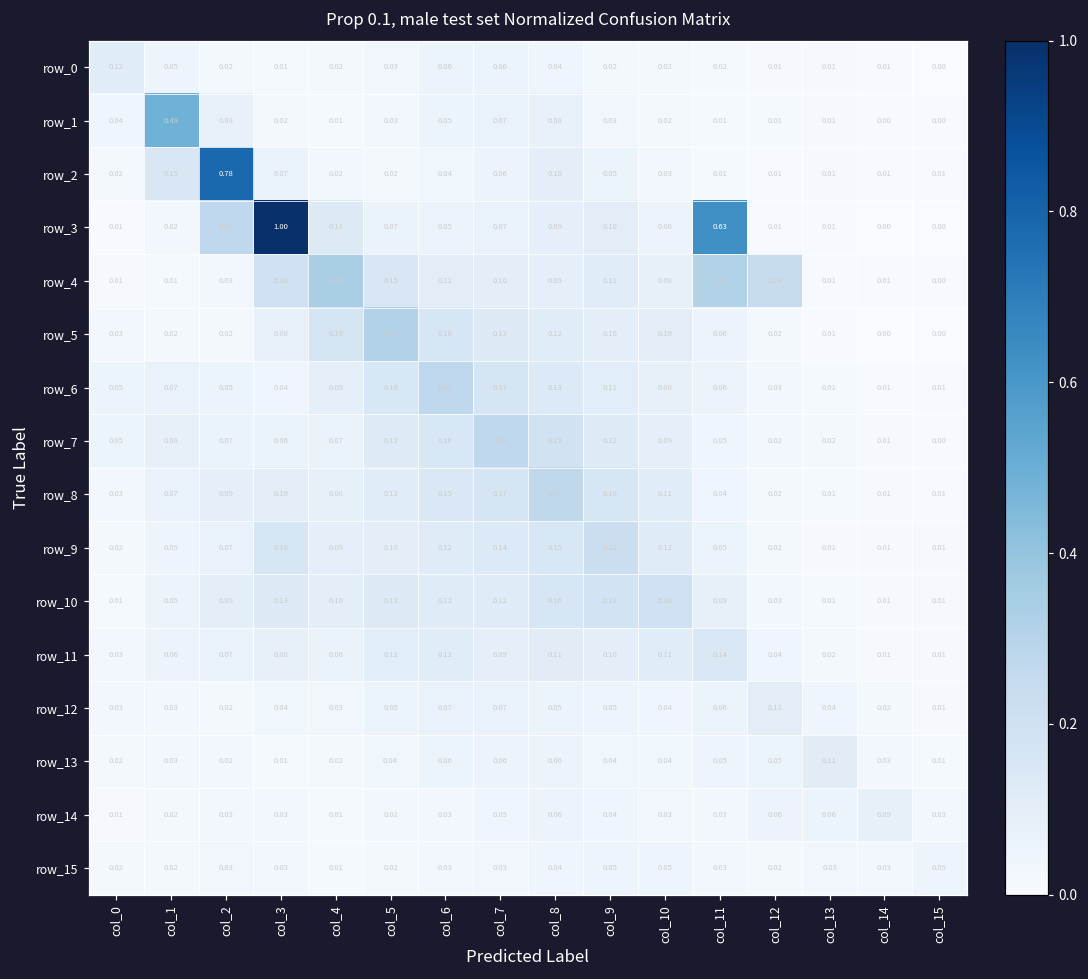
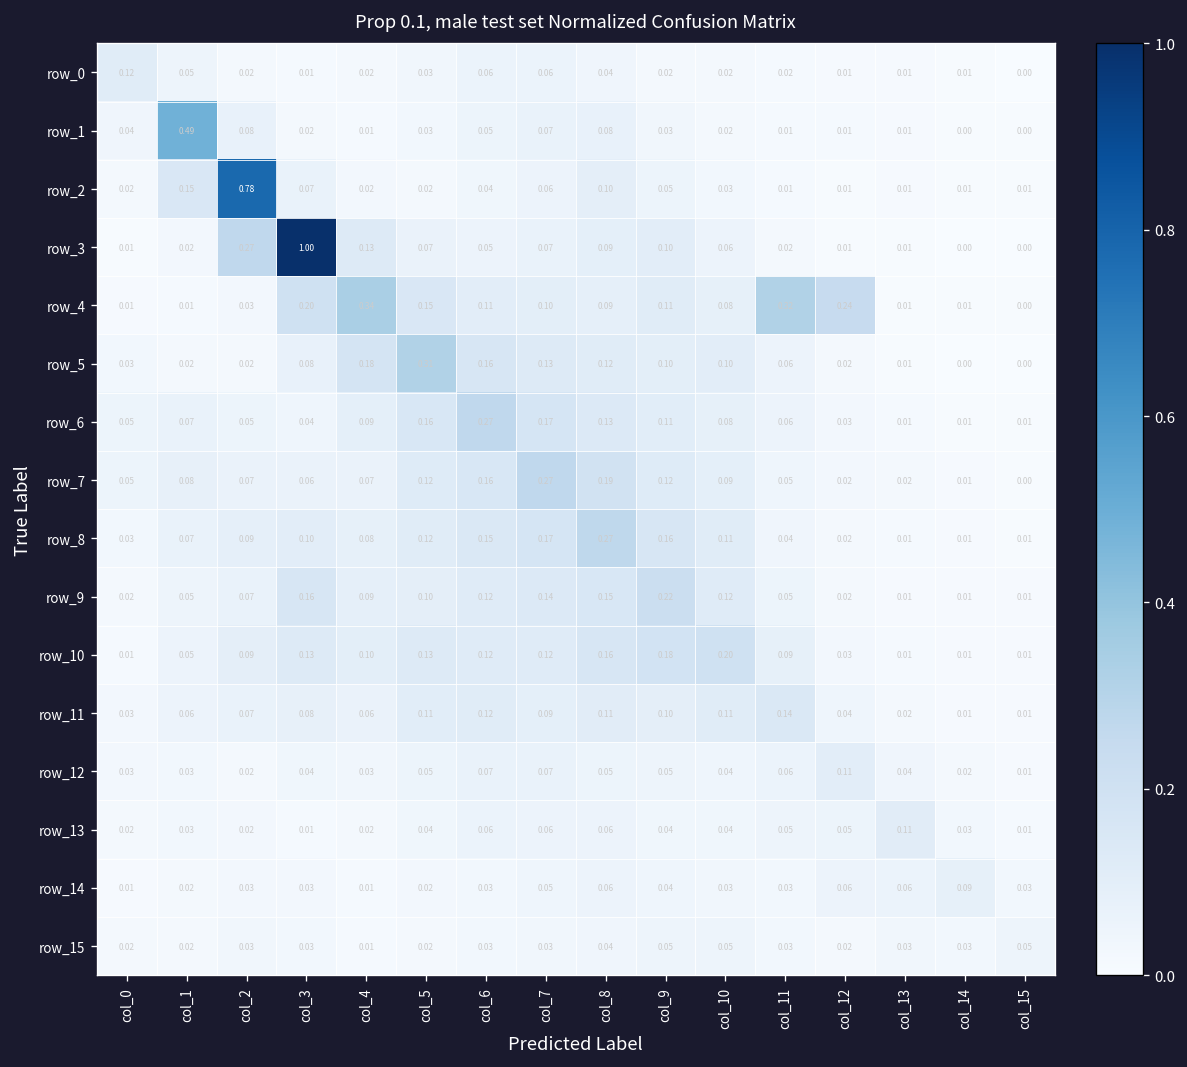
  {
    "row_0": {
      "col_2": 0.02,
      "col_3": 0.01,
      "col_4": 0.02,
      "col_8": 0.04,
      "col_9": 0.02,
      "col_10": 0.02,
      "col_11": 0.02,
      "col_12": 0.01,
      "col_13": 0.01,
      "col_14": 0.01
    },
    "row_1": {
      "col_0": 0.04,
      "col_1": 0.49,
      "col_3": 0.02,
      "col_4": 0.01,
      "col_5": 0.03,
      "col_10": 0.02,
      "col_11": 0.01,
      "col_12": 0.01,
      "col_13": 0.01
    },
    "row_2": {
      "col_0": 0.02,
      "col_2": 0.78,
      "col_4": 0.02,
      "col_5": 0.02,
      "col_6": 0.04,
      "col_10": 0.03,
      "col_11": 0.01,
      "col_12": 0.01,
      "col_13": 0.01,
      "col_14": 0.01,
      "col_15": 0.01
    },
    "row_3": {
      "col_0": 0.01,
      "col_1": 0.02,
      "col_3": 1.00,
-     "col_11": 0.63,
+     "col_11": 0.02,
      "col_12": 0.01,
      "col_13": 0.01
    },
    "row_4": {
      "col_0": 0.01,
      "col_1": 0.01,
      "col_2": 0.03,
      "col_13": 0.01,
      "col_14": 0.01
    },
    "row_5": {
      "col_0": 0.03,
      "col_1": 0.02,
      "col_2": 0.02,
      "col_12": 0.02,
      "col_13": 0.01
    },
    "row_6": {
      "col_3": 0.04,
      "col_12": 0.03,
      "col_13": 0.01,
      "col_14": 0.01,
      "col_15": 0.01
    },
    "row_7": {
      "col_12": 0.02,
      "col_13": 0.02,
      "col_14": 0.01
    },
    "row_8": {
      "col_0": 0.03,
      "col_11": 0.04,
      "col_12": 0.02,
      "col_13": 0.01,
      "col_14": 0.01,
      "col_15": 0.01
    },
    "row_9": {
      "col_0": 0.02,
      "col_12": 0.02,
      "col_13": 0.01,
      "col_14": 0.01,
      "col_15": 0.01
    },
    "row_10": {
      "col_0": 0.01,
      "col_12": 0.03,
      "col_13": 0.01,
      "col_14": 0.01,
      "col_15": 0.01
    },
    "row_11": {
      "col_0": 0.03,
      "col_12": 0.04,
      "col_13": 0.02,
      "col_14": 0.01,
      "col_15": 0.01
    },
    "row_12": {
      "col_0": 0.03,
      "col_1": 0.03,
      "col_2": 0.02,
      "col_3": 0.04,
      "col_10": 0.04,
      "col_13": 0.04,
      "col_14": 0.02,
      "col_15": 0.01
    },
    "row_13": {
      "col_0": 0.02,
      "col_1": 0.03,
      "col_2": 0.02,
      "col_3": 0.01,
      "col_4": 0.02,
      "col_5": 0.04,
      "col_9": 0.04,
      "col_10": 0.04,
      "col_14": 0.03,
      "col_15": 0.01
    },
    "row_14": {
      "col_0": 0.01,
      "col_1": 0.02,
      "col_2": 0.03,
      "col_3": 0.03,
      "col_4": 0.01,
      "col_5": 0.02,
      "col_6": 0.03,
      "col_9": 0.04,
      "col_11": 0.03,
      "col_15": 0.03
    },
    "row_15": {
      "col_0": 0.02,
      "col_1": 0.02,
      "col_3": 0.03,
      "col_4": 0.01,
      "col_5": 0.02,
      "col_6": 0.03,
      "col_8": 0.04,
      "col_11": 0.03,
      "col_12": 0.02,
      "col_14": 0.03
    }
  }
